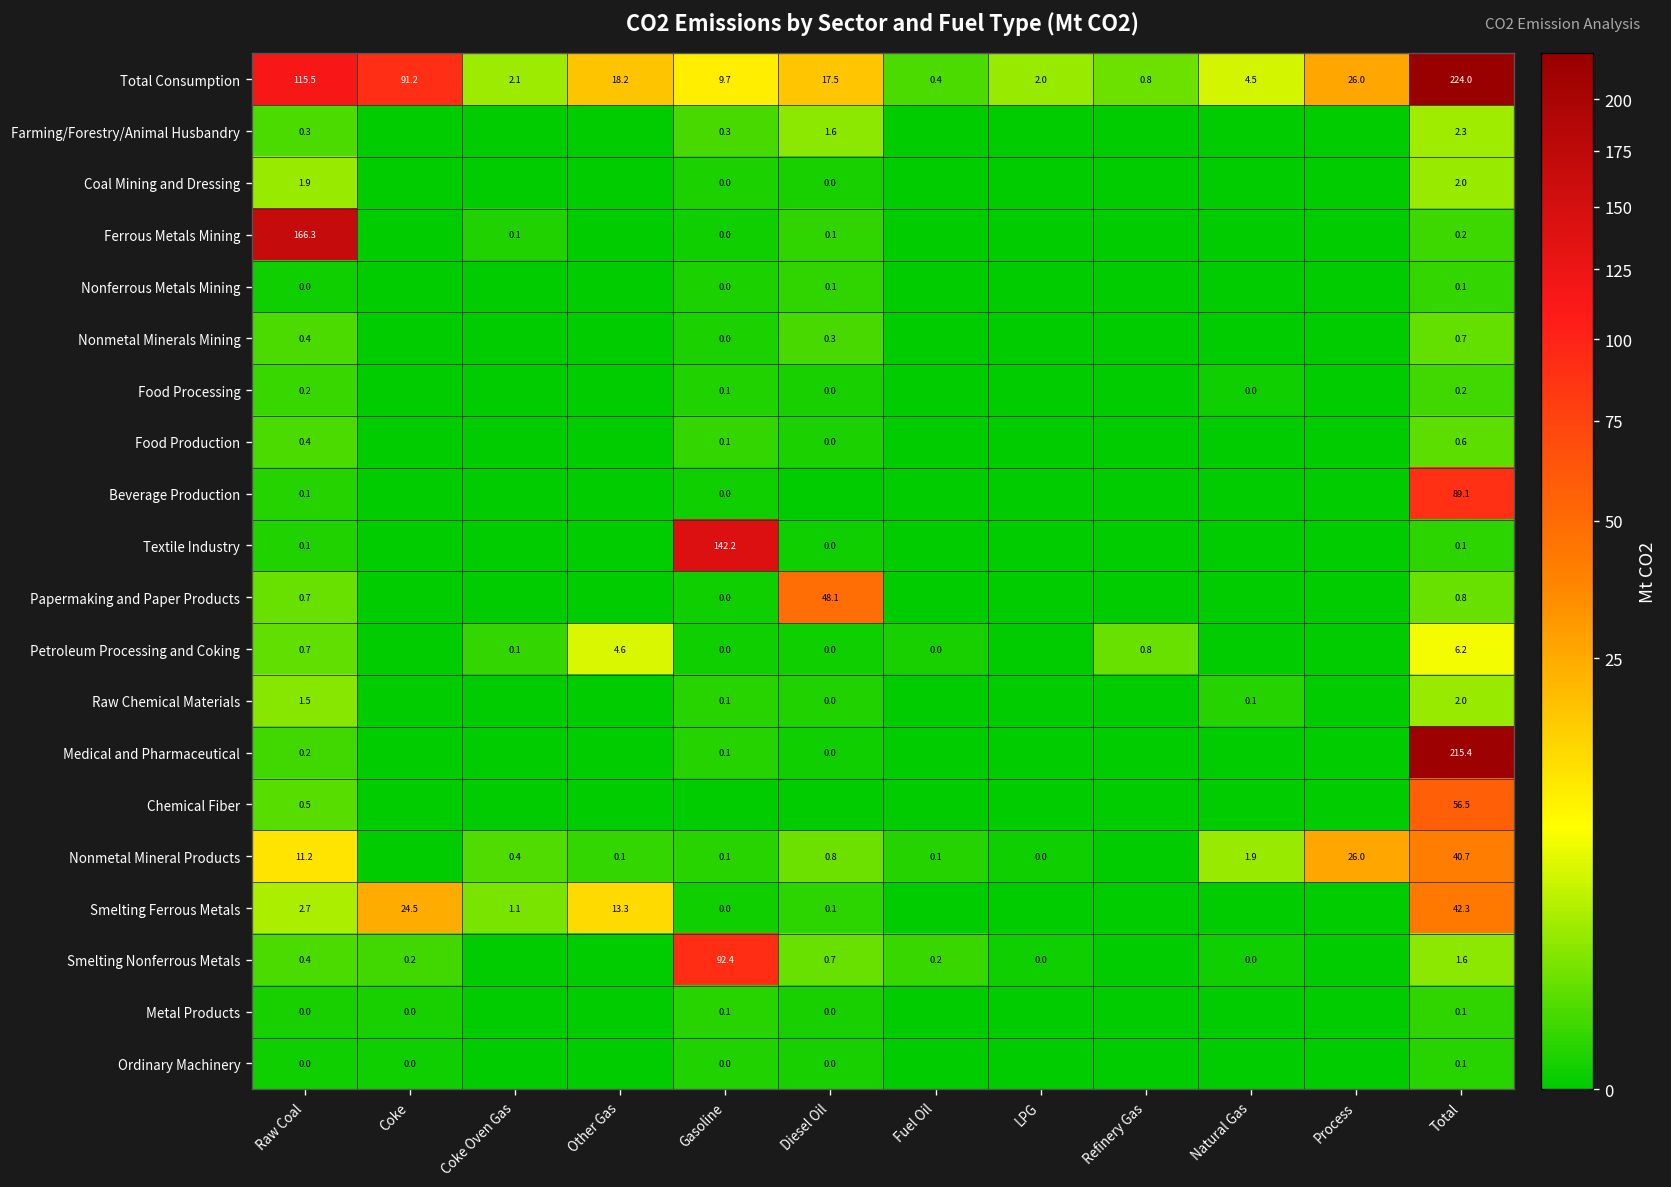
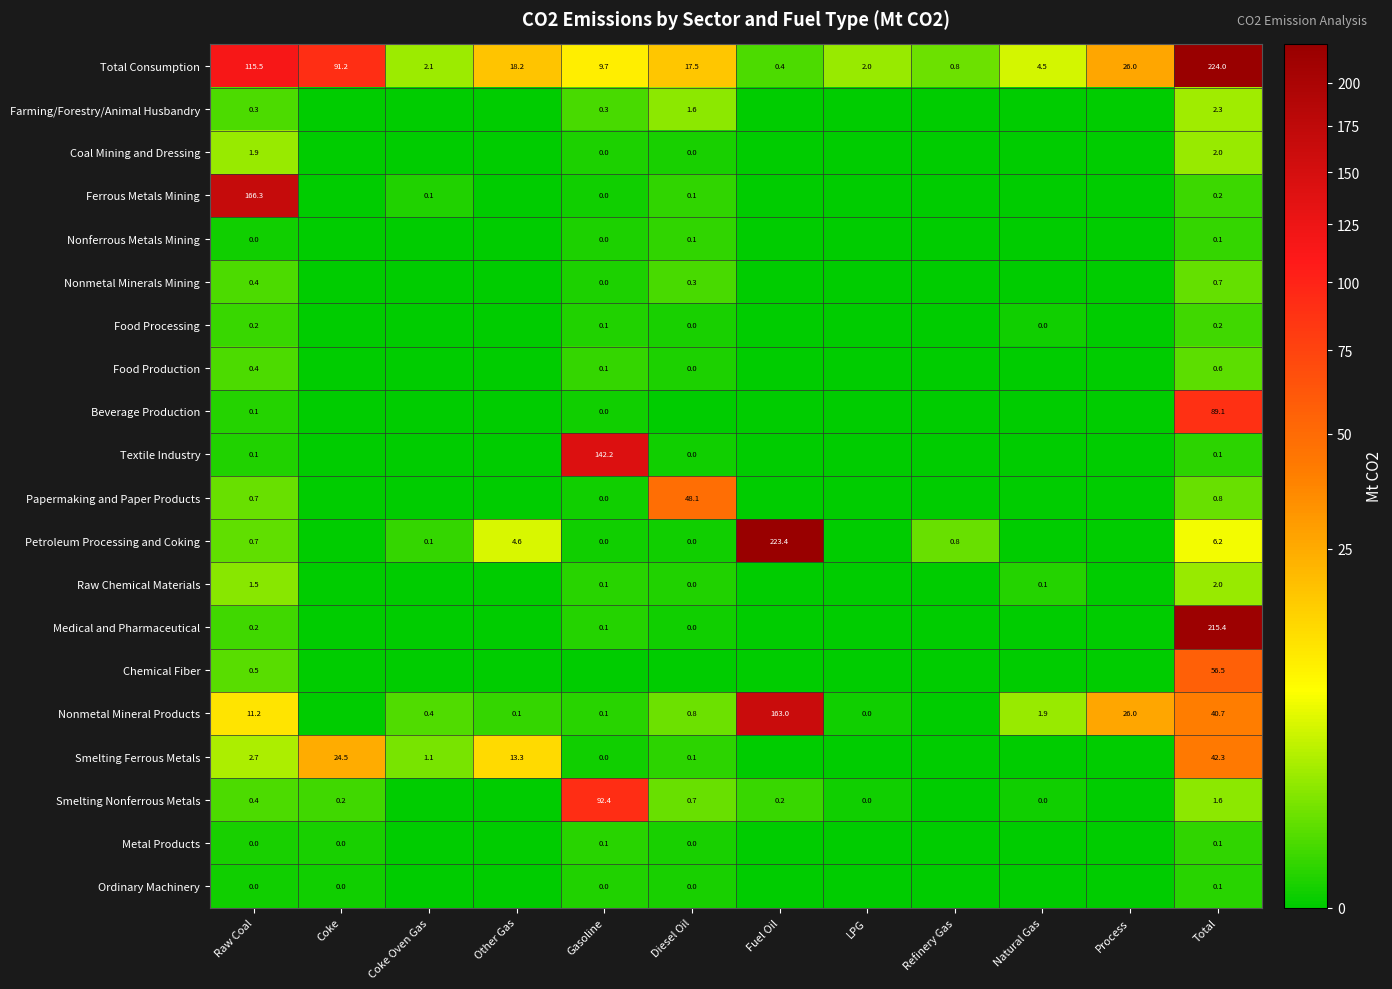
  {
    "Total Consumption": {
      "Raw Coal": 115.5,
      "Coke": 91.2,
      "Coke Oven Gas": 2.1,
      "Other Gas": 18.2,
      "Gasoline": 9.7,
      "Diesel Oil": 17.5,
      "Fuel Oil": 0.4,
      "LPG": 2.0,
      "Refinery Gas": 0.8,
      "Natural Gas": 4.5,
      "Process": 26.0,
      "Total": 224.0
    },
    "Farming/Forestry/Animal Husbandry": {
      "Raw Coal": 0.3,
      "Gasoline": 0.3,
      "Diesel Oil": 1.6,
      "Total": 2.3
    },
    "Coal Mining and Dressing": {
      "Raw Coal": 1.9,
      "Gasoline": 0.0,
      "Diesel Oil": 0.0,
      "Total": 2.0
    },
    "Ferrous Metals Mining": {
      "Raw Coal": 166.3,
      "Coke Oven Gas": 0.1,
      "Gasoline": 0.0,
      "Diesel Oil": 0.1,
      "Total": 0.2
    },
    "Nonferrous Metals Mining": {
      "Raw Coal": 0.0,
      "Gasoline": 0.0,
      "Diesel Oil": 0.1,
      "Total": 0.1
    },
    "Nonmetal Minerals Mining": {
      "Raw Coal": 0.4,
      "Gasoline": 0.0,
      "Diesel Oil": 0.3,
      "Total": 0.7
    },
    "Food Processing": {
      "Raw Coal": 0.2,
      "Gasoline": 0.1,
      "Diesel Oil": 0.0,
      "Natural Gas": 0.0,
      "Total": 0.2
    },
    "Food Production": {
      "Raw Coal": 0.4,
      "Gasoline": 0.1,
      "Diesel Oil": 0.0,
      "Total": 0.6
    },
    "Beverage Production": {
      "Raw Coal": 0.1,
      "Gasoline": 0.0,
      "Total": 89.1
    },
    "Textile Industry": {
      "Raw Coal": 0.1,
      "Gasoline": 142.2,
      "Diesel Oil": 0.0,
      "Total": 0.1
    },
    "Papermaking and Paper Products": {
      "Raw Coal": 0.7,
      "Gasoline": 0.0,
      "Diesel Oil": 48.1,
      "Total": 0.8
    },
    "Petroleum Processing and Coking": {
      "Raw Coal": 0.7,
      "Coke Oven Gas": 0.1,
      "Other Gas": 4.6,
      "Gasoline": 0.0,
      "Diesel Oil": 0.0,
-     "Fuel Oil": 0.0,
+     "Fuel Oil": 223.4,
      "Refinery Gas": 0.8,
      "Total": 6.2
    },
    "Raw Chemical Materials": {
      "Raw Coal": 1.5,
      "Gasoline": 0.1,
      "Diesel Oil": 0.0,
      "Natural Gas": 0.1,
      "Total": 2.0
    },
    "Medical and Pharmaceutical": {
      "Raw Coal": 0.2,
      "Gasoline": 0.1,
      "Diesel Oil": 0.0,
      "Total": 215.4
    },
    "Chemical Fiber": {
      "Raw Coal": 0.5,
      "Total": 56.5
    },
    "Nonmetal Mineral Products": {
      "Raw Coal": 11.2,
      "Coke Oven Gas": 0.4,
      "Other Gas": 0.1,
      "Gasoline": 0.1,
      "Diesel Oil": 0.8,
-     "Fuel Oil": 0.1,
+     "Fuel Oil": 163.0,
      "LPG": 0.0,
      "Natural Gas": 1.9,
      "Process": 26.0,
      "Total": 40.7
    },
    "Smelting Ferrous Metals": {
      "Raw Coal": 2.7,
      "Coke": 24.5,
      "Coke Oven Gas": 1.1,
      "Other Gas": 13.3,
      "Gasoline": 0.0,
      "Diesel Oil": 0.1,
      "Total": 42.3
    },
    "Smelting Nonferrous Metals": {
      "Raw Coal": 0.4,
      "Coke": 0.2,
      "Gasoline": 92.4,
      "Diesel Oil": 0.7,
      "Fuel Oil": 0.2,
      "LPG": 0.0,
      "Natural Gas": 0.0,
      "Total": 1.6
    },
    "Metal Products": {
      "Raw Coal": 0.0,
      "Coke": 0.0,
      "Gasoline": 0.1,
      "Diesel Oil": 0.0,
      "Total": 0.1
    },
    "Ordinary Machinery": {
      "Raw Coal": 0.0,
      "Coke": 0.0,
      "Gasoline": 0.0,
      "Diesel Oil": 0.0,
      "Total": 0.1
    }
  }
